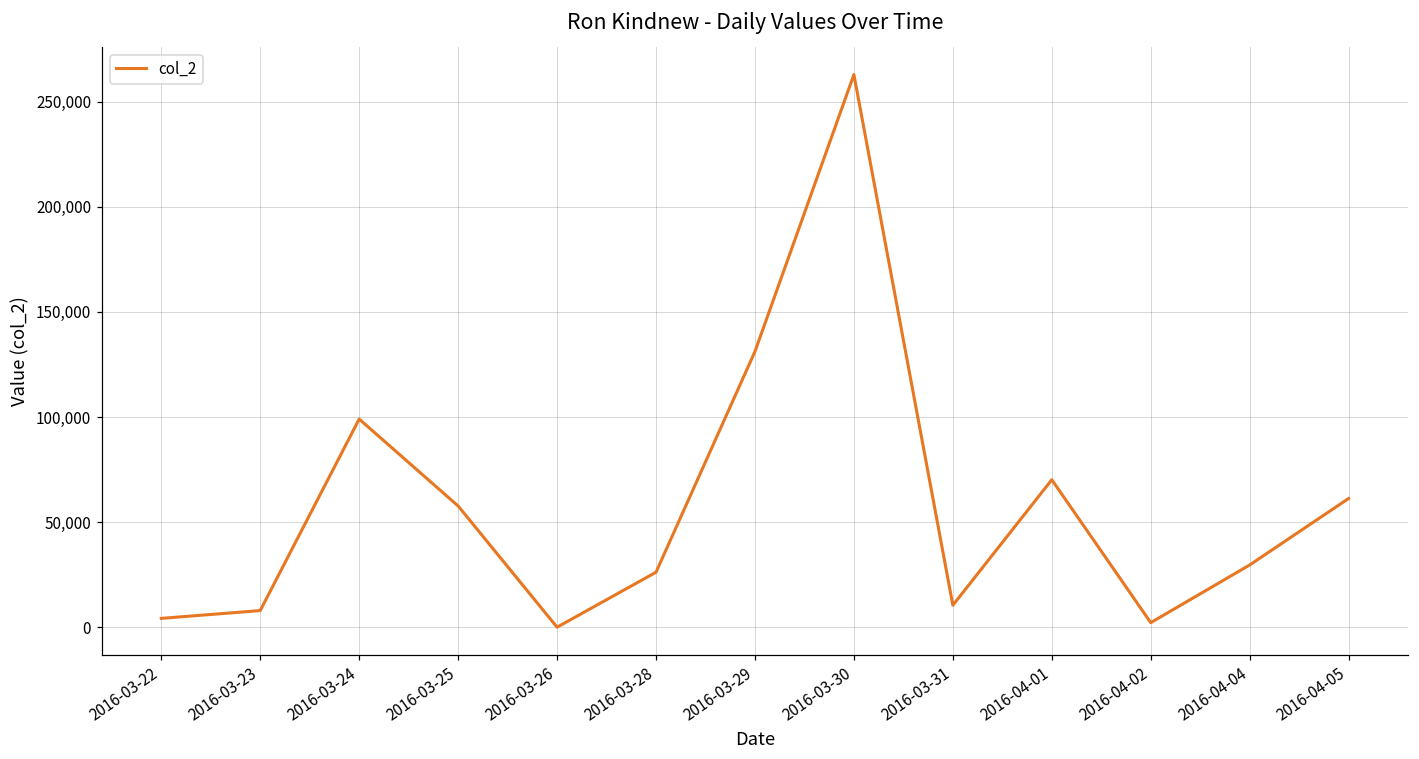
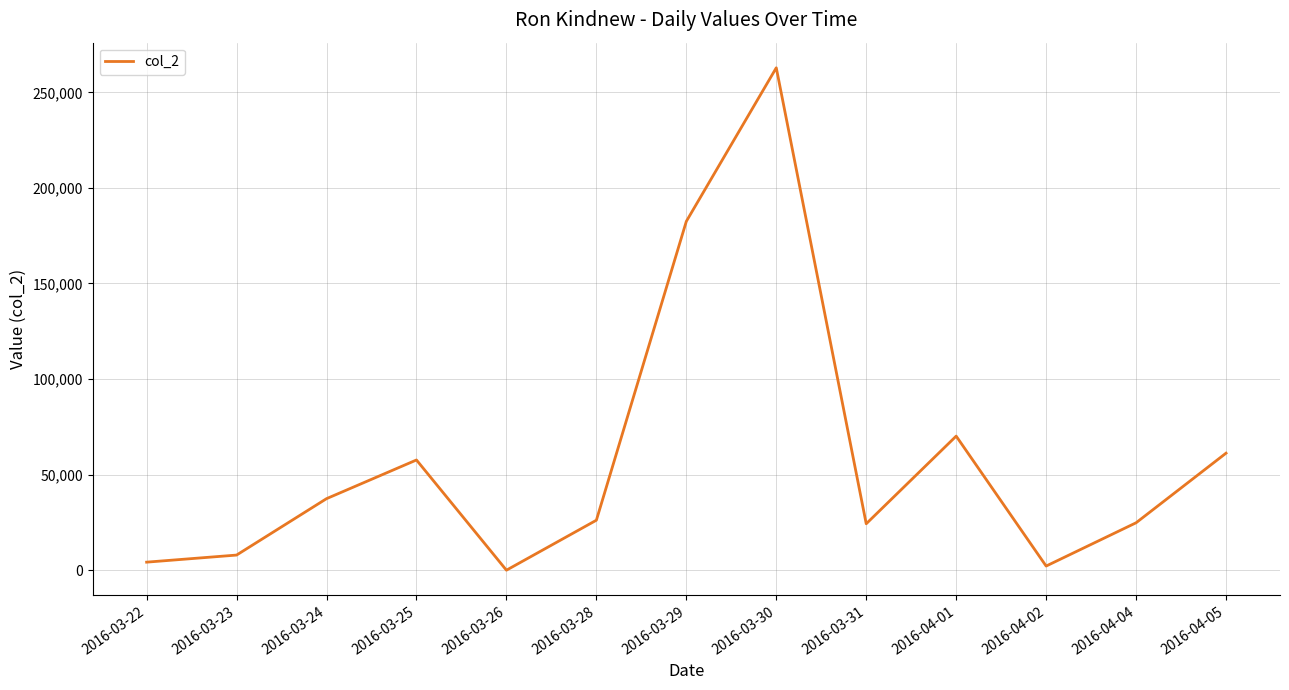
  {
    "2016-03-22": "4,000",
    "2016-03-23": "8,000",
-   "2016-03-24": "99,000",
+   "2016-03-24": "37,000",
    "2016-03-25": "58,000",
    "2016-03-26": "0",
    "2016-03-28": "26,000",
-   "2016-03-29": "131,000",
+   "2016-03-29": "182,000",
    "2016-03-30": "263,000",
-   "2016-03-31": "10,000",
+   "2016-03-31": "24,000",
    "2016-04-01": "70,000",
    "2016-04-02": "2,000",
-   "2016-04-04": "30,000",
+   "2016-04-04": "25,000",
    "2016-04-05": "61,000"
  }
